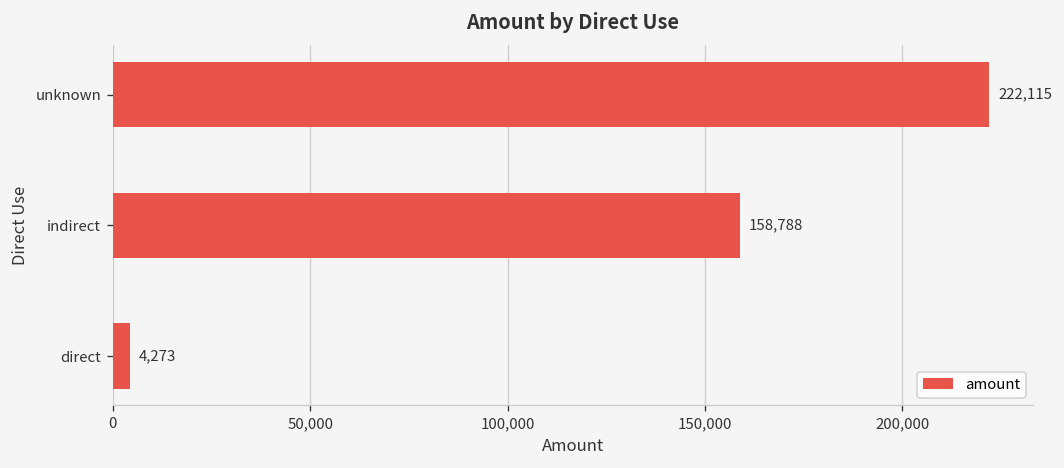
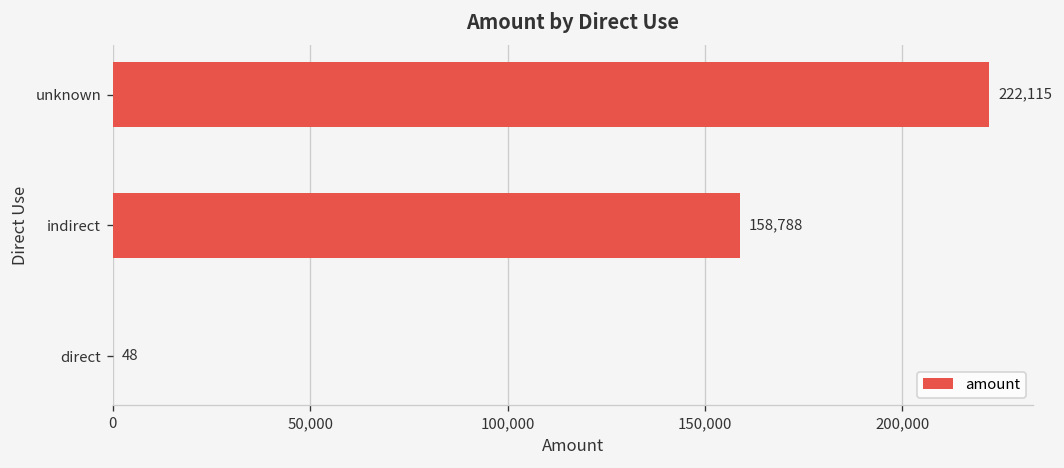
  {
    "unknown": "222,115",
    "indirect": "158,788",
-   "direct": "4,273"
+   "direct": "48"
  }
